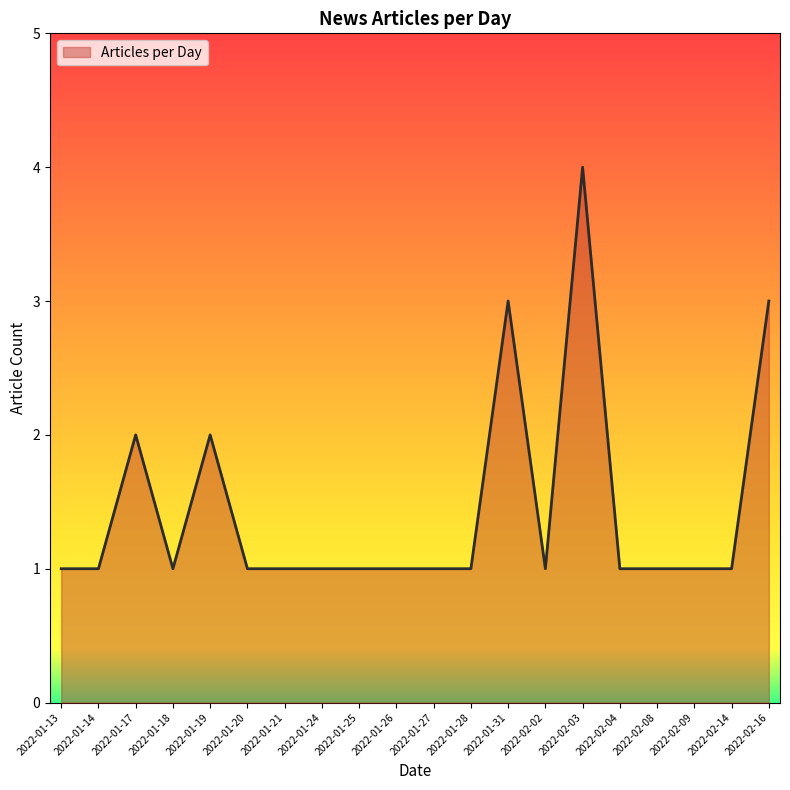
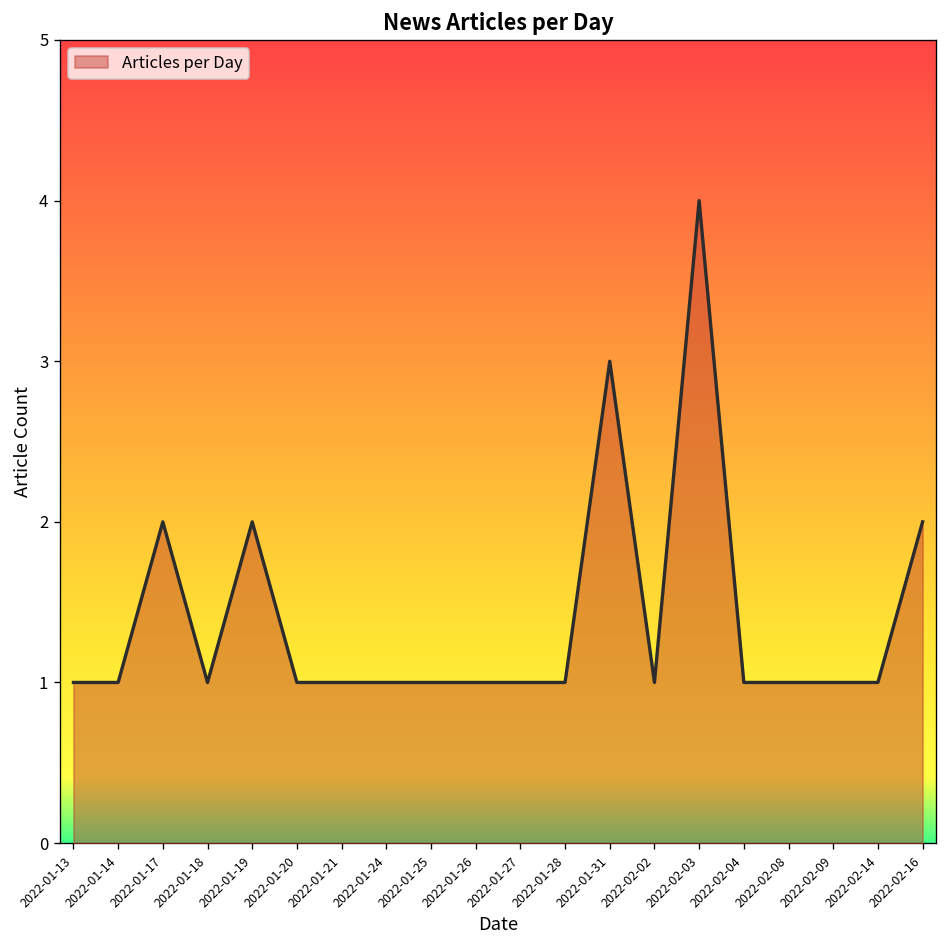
  {
    "2022-01-13": 1,
    "2022-01-14": 1,
    "2022-01-17": 2,
    "2022-01-18": 1,
    "2022-01-19": 2,
    "2022-01-20": 1,
    "2022-01-21": 1,
    "2022-01-24": 1,
    "2022-01-25": 1,
    "2022-01-26": 1,
    "2022-01-27": 1,
    "2022-01-28": 1,
    "2022-01-31": 3,
    "2022-02-02": 1,
    "2022-02-03": 4,
    "2022-02-04": 1,
    "2022-02-08": 1,
    "2022-02-09": 1,
    "2022-02-14": 1,
-   "2022-02-16": 3
+   "2022-02-16": 2
  }
